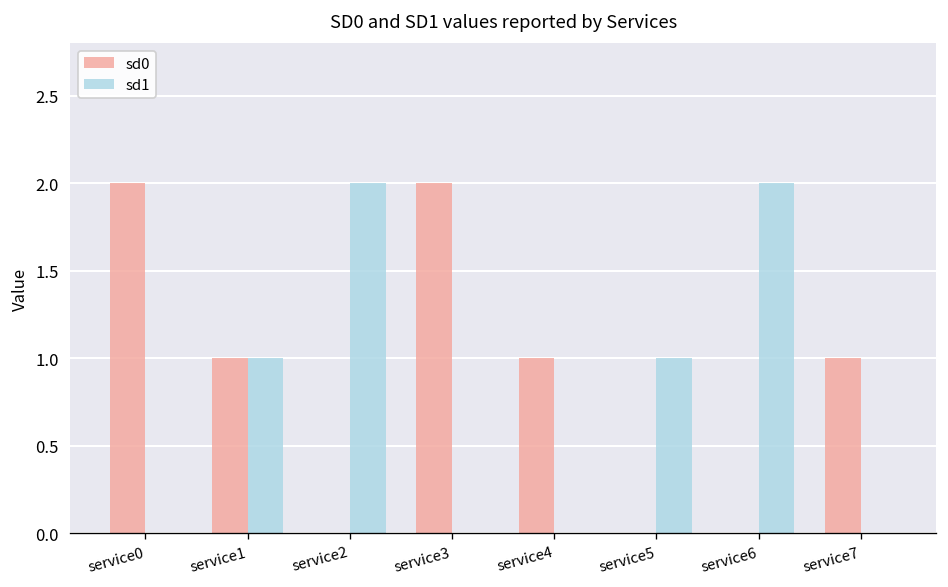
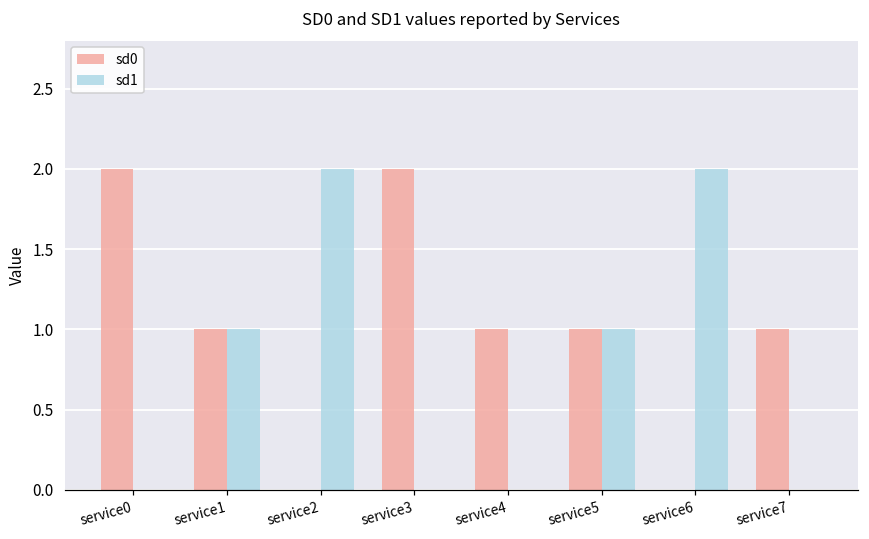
  {
    "sd0": {
      "service0": 2,
      "service1": 1,
      "service2": 0,
      "service3": 2,
      "service4": 1,
-     "service5": 0,
+     "service5": 1,
      "service6": 0,
      "service7": 1
    },
    "sd1": {
      "service0": 0,
      "service1": 1,
      "service2": 2,
      "service3": 0,
      "service4": 0,
      "service5": 1,
      "service6": 2,
      "service7": 0
    }
  }
